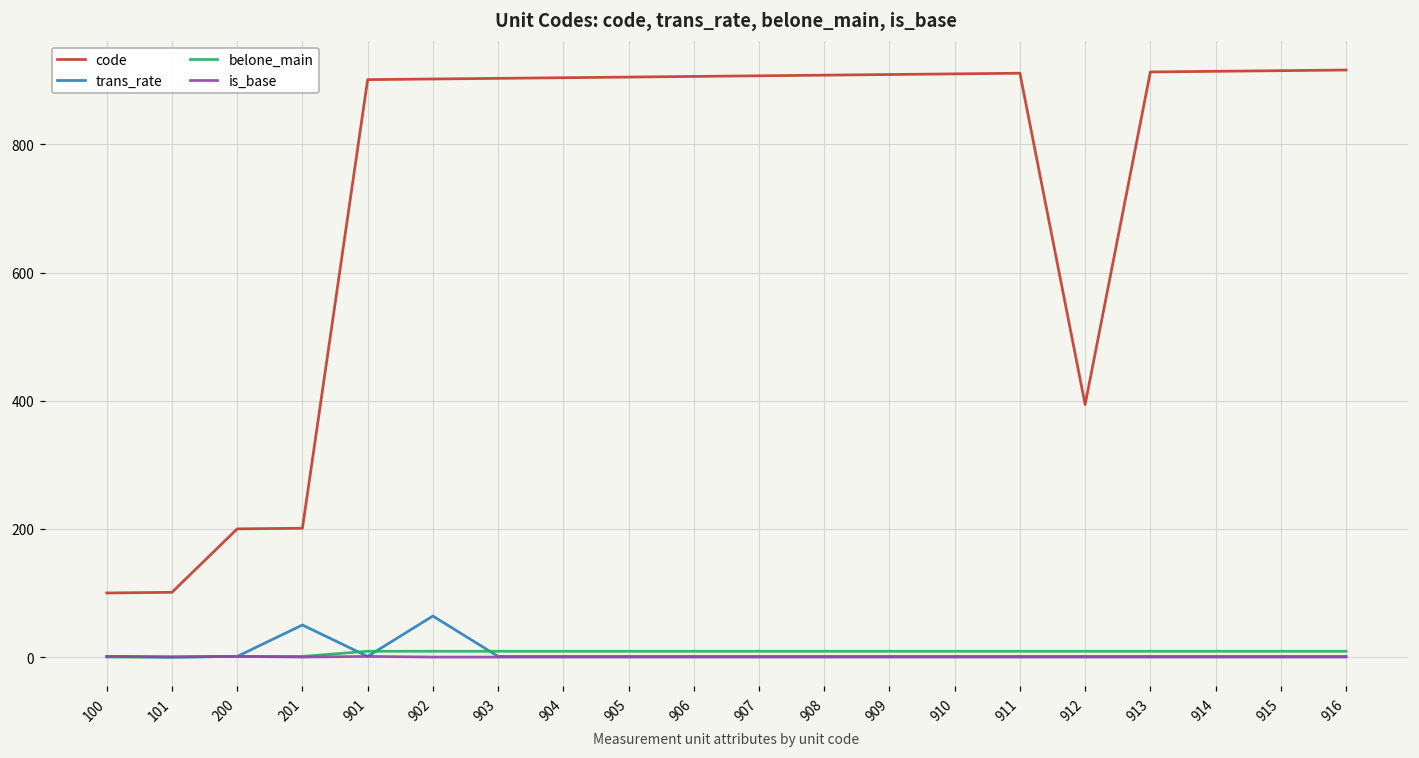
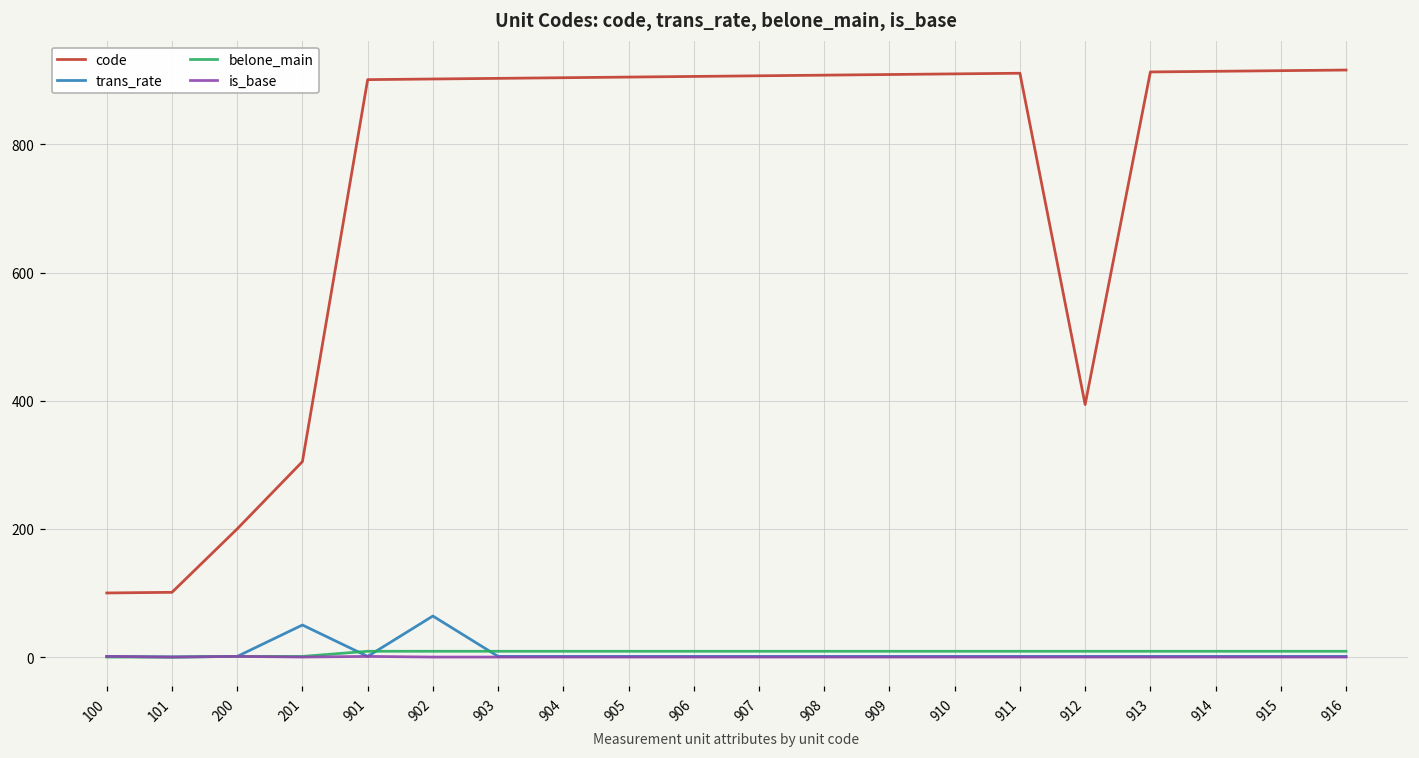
  {
    "code": {
      "100": 100,
      "101": 100,
      "200": 200,
-     "201": 200,
+     "201": 310,
      "901": 900,
      "902": 900,
      "903": 900,
      "904": 900,
      "905": 910,
      "906": 910,
      "907": 910,
      "908": 910,
      "909": 910,
      "910": 910,
      "911": 910,
      "912": 390,
      "913": 910,
      "914": 910,
      "915": 920,
      "916": 920
    },
    "trans_rate": {
      "201": 50,
      "902": 60
    },
    "belone_main": {
      "901": 10,
      "902": 10,
      "903": 10,
      "904": 10,
      "905": 10,
      "906": 10,
      "907": 10,
      "908": 10,
      "909": 10,
      "910": 10,
      "911": 10,
      "912": 10,
      "913": 10,
      "914": 10,
      "915": 10,
      "916": 10
    },
    "is_base": {
      "902": 0
    }
  }
